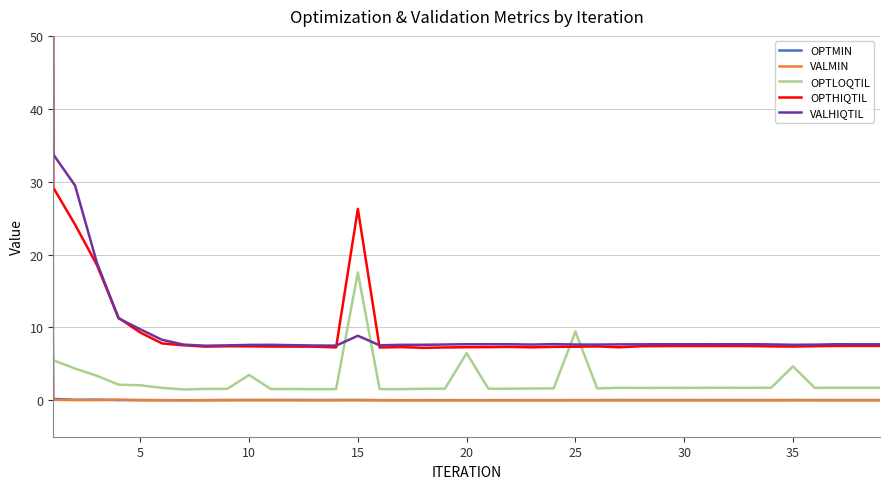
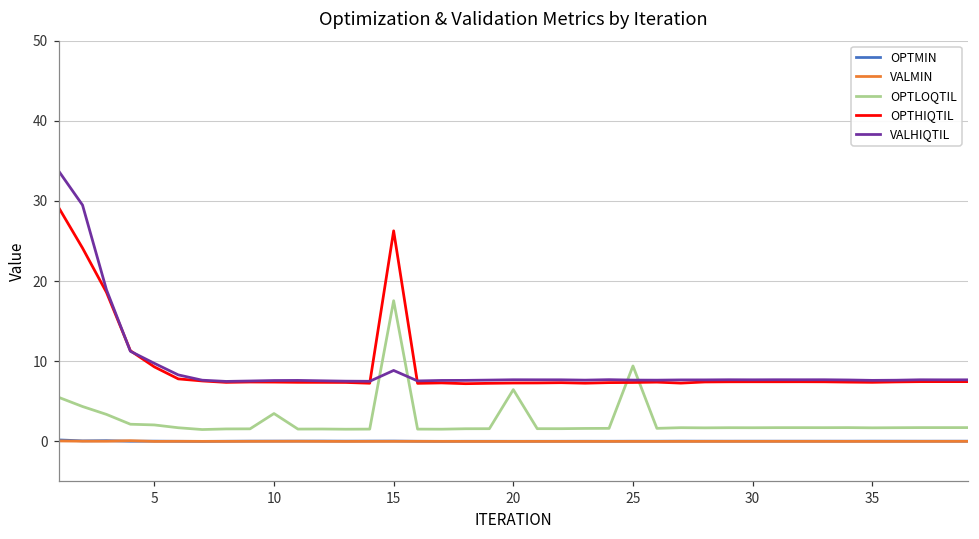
  {
    "OPTLOQTIL": {
      "5": 2,
      "10": 3,
      "15": 18,
      "20": 6,
      "25": 9,
      "30": 2,
-     "35": 5
+     "35": 2
    },
    "OPTHIQTIL": {
      "5": 9,
      "15": 26,
      "20": 7
    },
    "VALHIQTIL": {
      "5": 10,
      "15": 9,
      "20": 8
    }
  }
